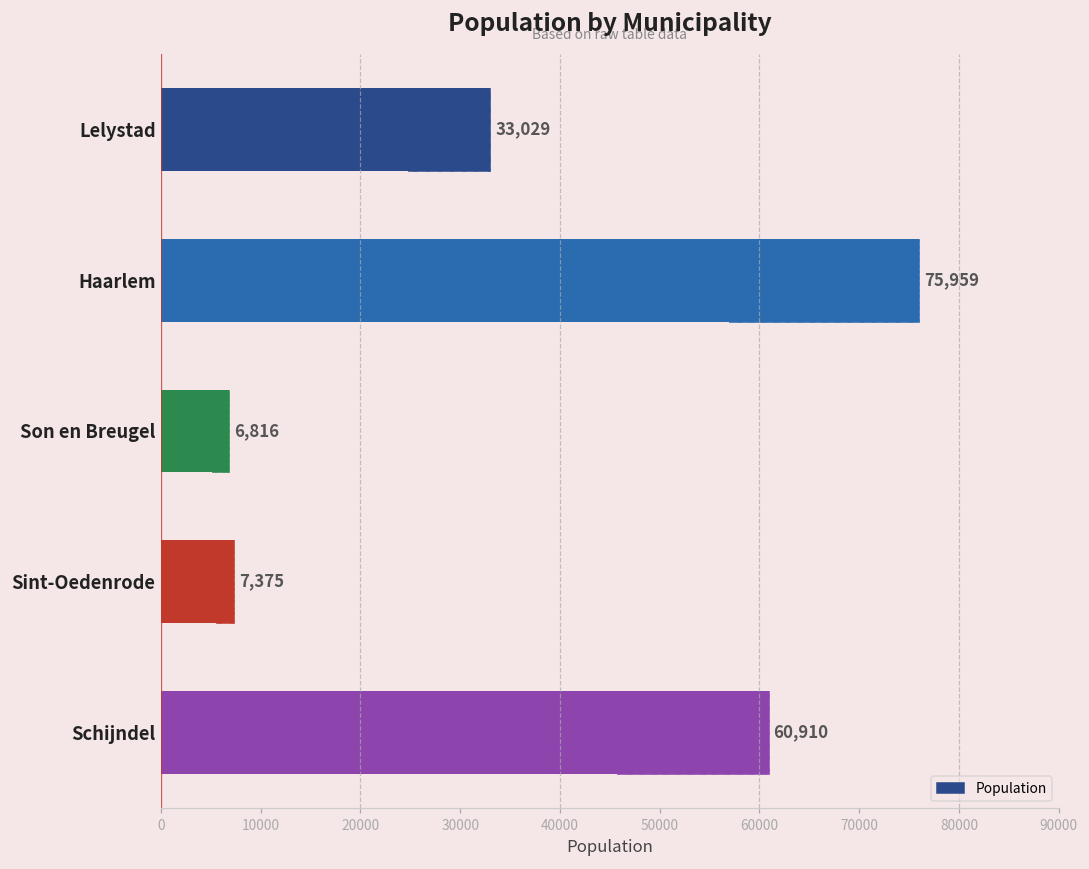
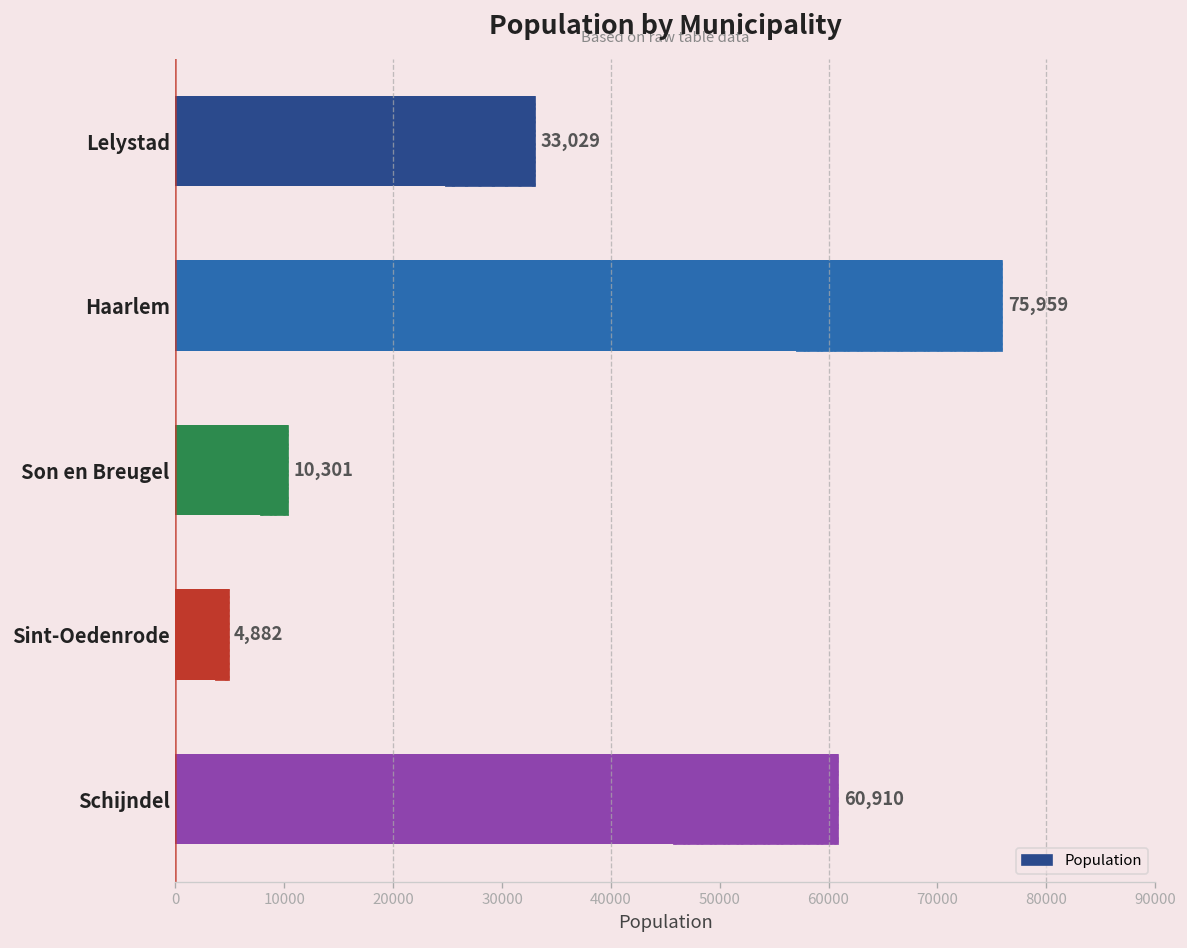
  {
    "Population": {
      "Lelystad": "33,029",
      "Haarlem": "75,959",
-     "Son en Breugel": "6,816",
-     "Sint-Oedenrode": "7,375",
+     "Son en Breugel": "10,301",
+     "Sint-Oedenrode": "4,882",
      "Schijndel": "60,910"
    }
  }
